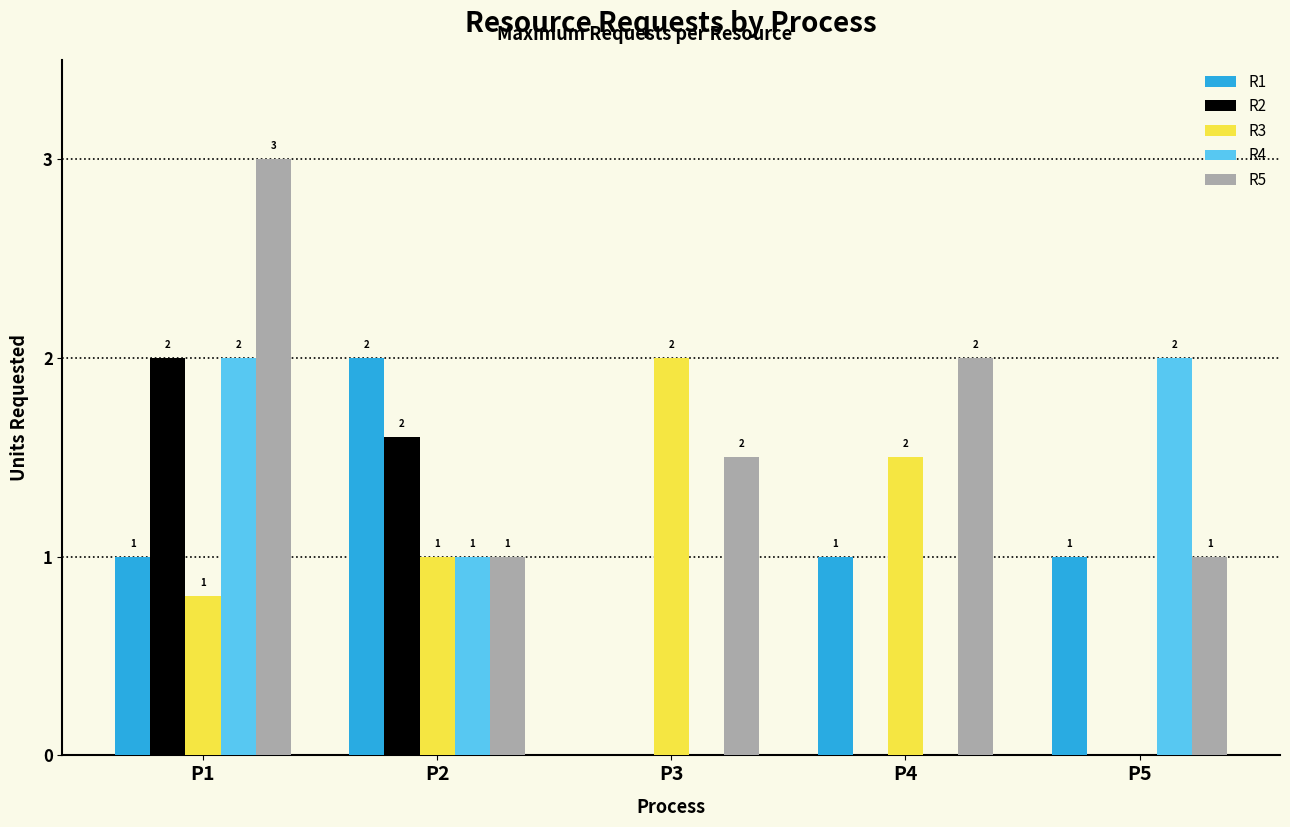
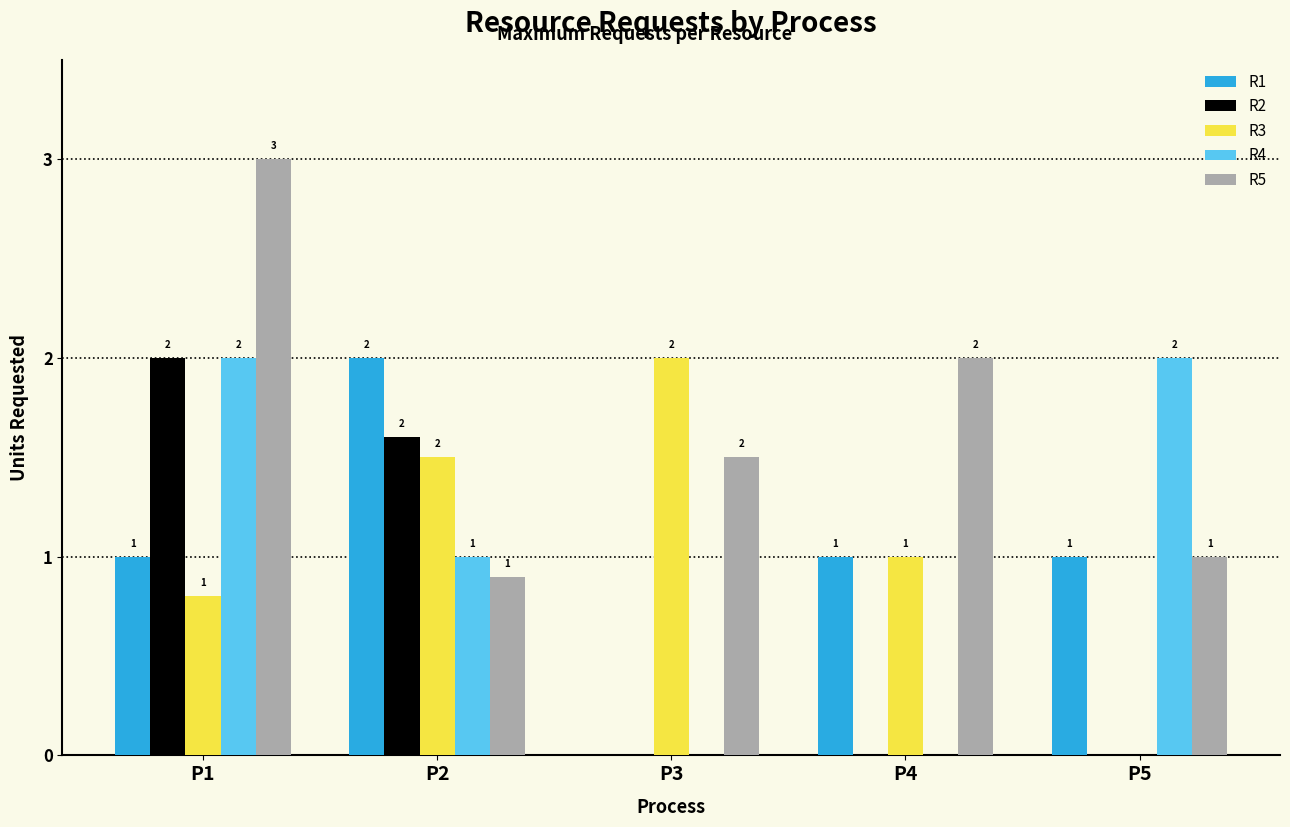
  {
    "R2": {
      "P1": 2,
      "P2": 2
    },
    "R3": {
      "P1": 1,
-     "P2": 1,
+     "P2": 2,
      "P3": 2,
-     "P4": 2
+     "P4": 1
    },
    "R5": {
-     "P2": 1.0
+     "P2": 0.9
    }
  }
